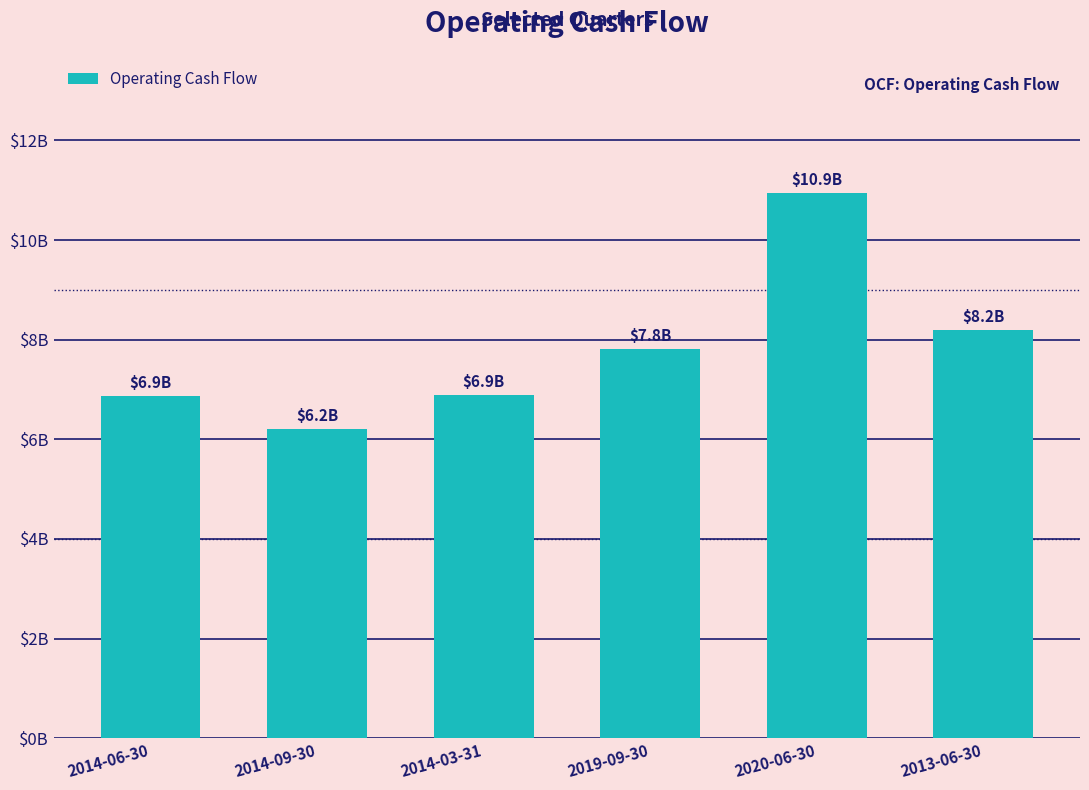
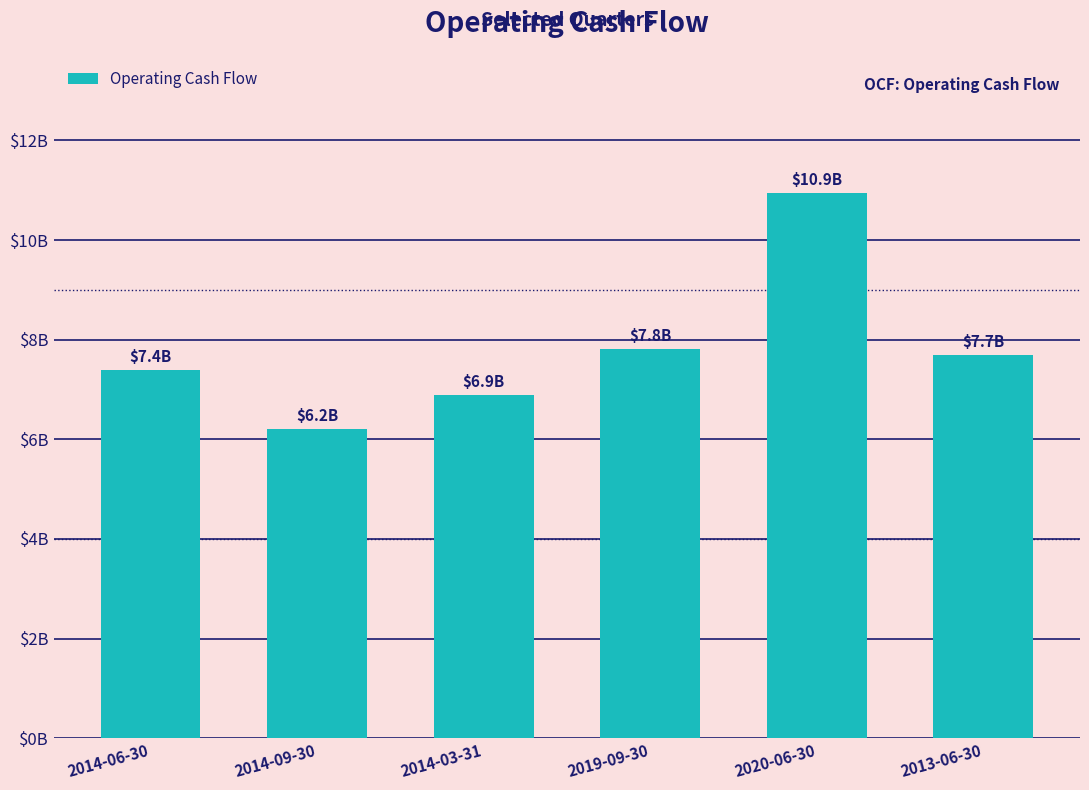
  {
-   "2014-06-30": "$6.9B",
+   "2014-06-30": "$7.4B",
    "2014-09-30": "$6.2B",
    "2014-03-31": "$6.9B",
    "2019-09-30": "$7.8B",
    "2020-06-30": "$10.9B",
-   "2013-06-30": "$8.2B"
+   "2013-06-30": "$7.7B"
  }
